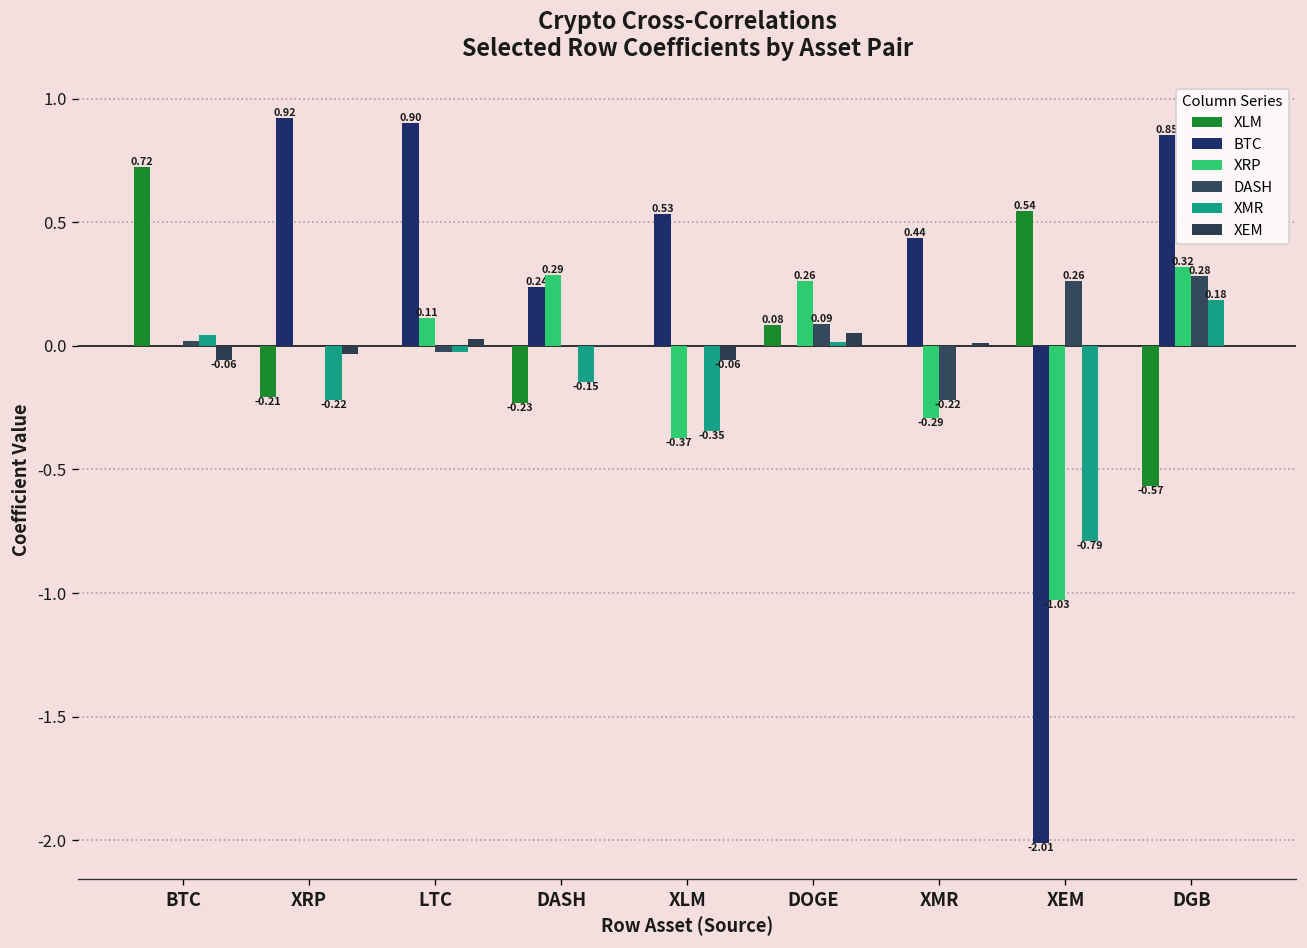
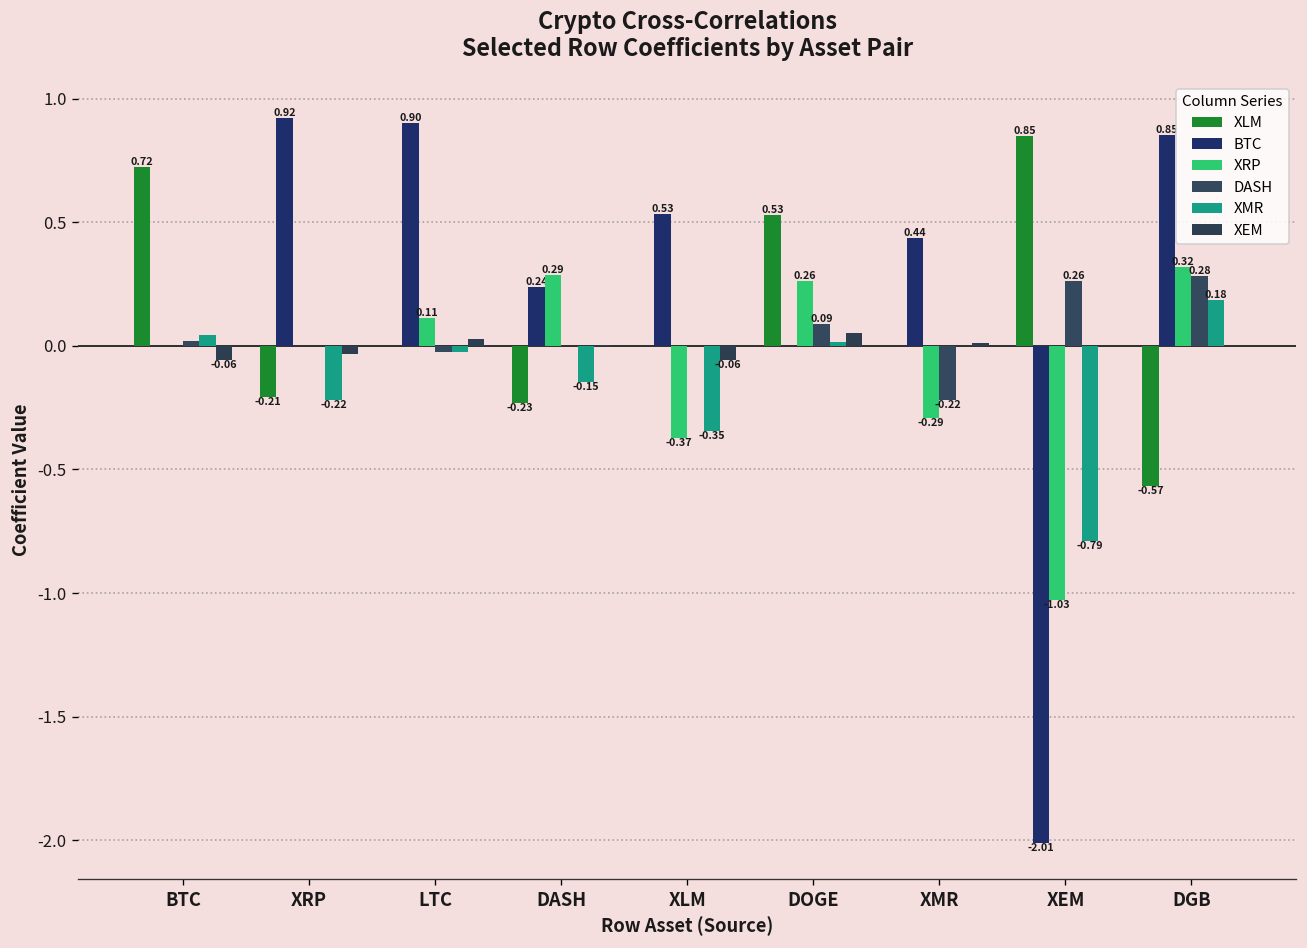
  {
    "XLM": {
      "BTC": 0.72,
      "XRP": -0.21,
      "DASH": -0.23,
-     "DOGE": 0.08,
-     "XEM": 0.54,
+     "DOGE": 0.53,
+     "XEM": 0.85,
      "DGB": -0.57
    }
  }
